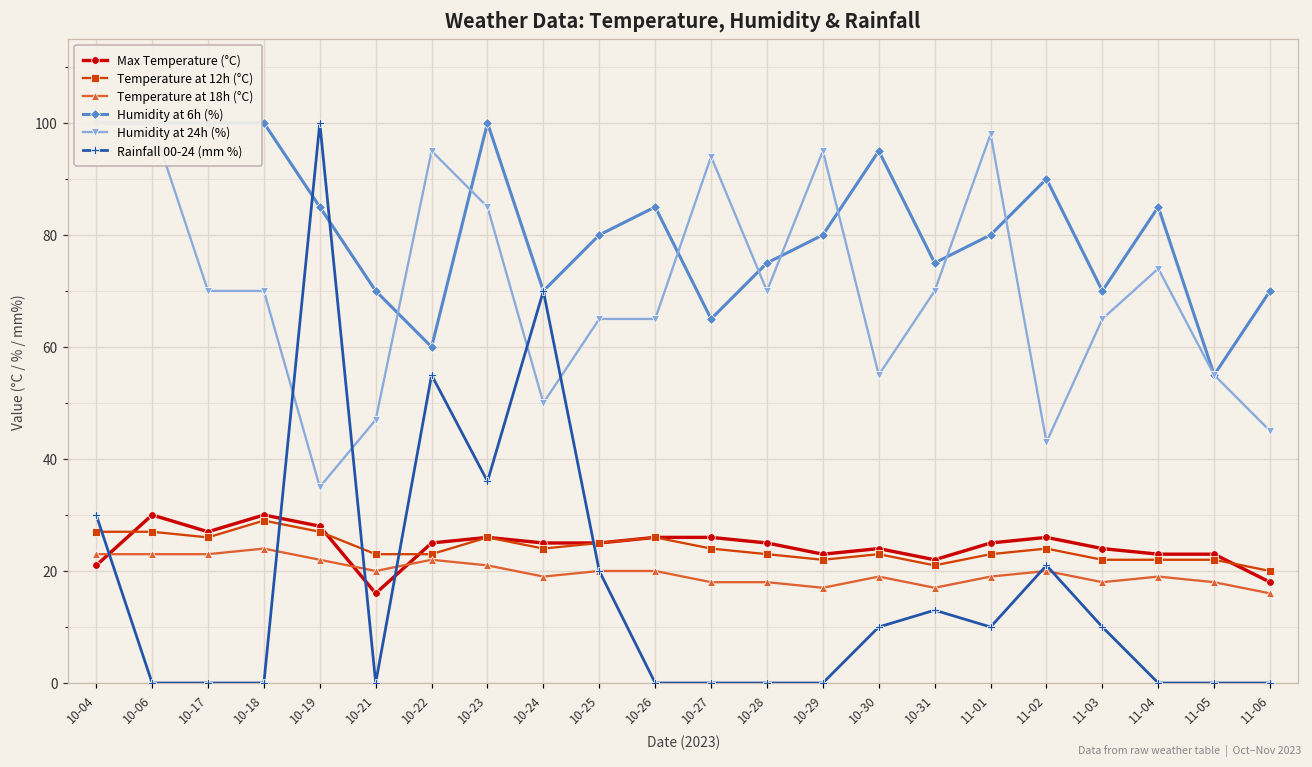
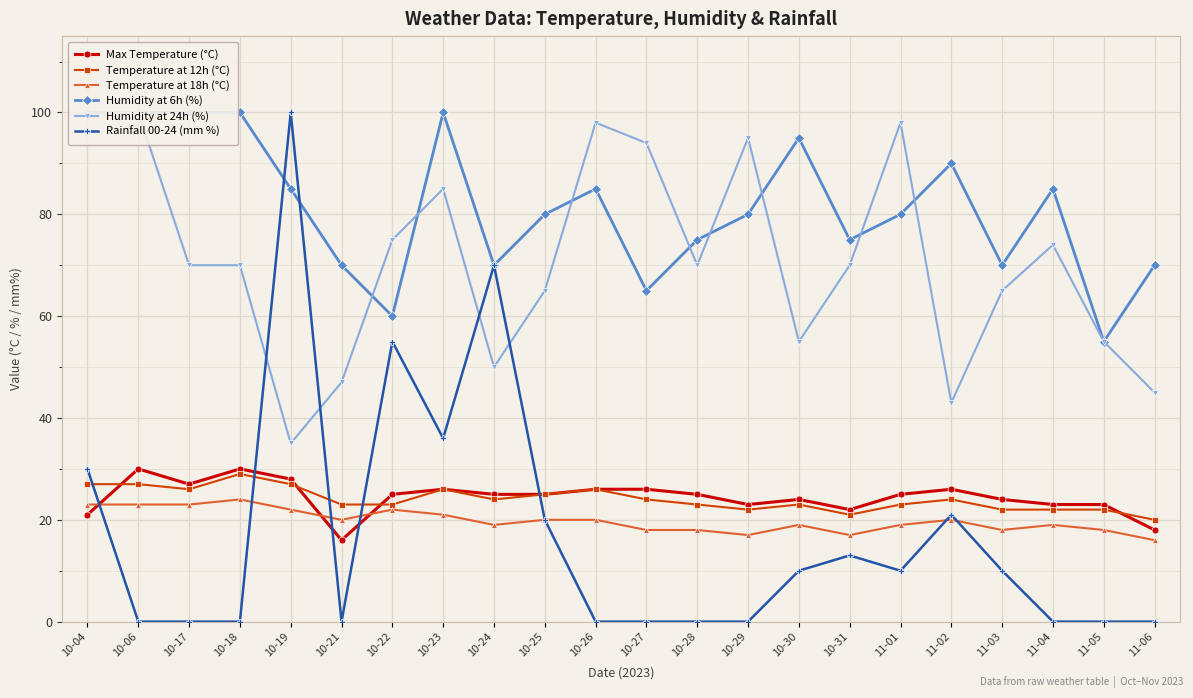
  {
    "Max Temperature (°C)": {
      "10-04": 21,
      "10-06": 30,
      "10-17": 27,
      "10-18": 30,
      "10-19": 28,
      "10-21": 16,
      "10-22": 25,
      "10-24": 25,
      "10-27": 26,
      "10-28": 25,
      "10-29": 23,
      "10-30": 24,
      "10-31": 22,
      "11-01": 25,
      "11-02": 26,
      "11-03": 24,
      "11-04": 23,
      "11-05": 23,
      "11-06": 18
    },
    "Humidity at 6h (%)": {
      "10-18": 100,
      "10-19": 85,
      "10-21": 70,
      "10-22": 60,
      "10-23": 100,
      "10-25": 80,
      "10-26": 85,
      "10-27": 65,
      "10-28": 75,
      "10-29": 80,
      "10-30": 95,
      "10-31": 75,
      "11-01": 80,
      "11-02": 90,
      "11-03": 70,
      "11-04": 85,
      "11-06": 70
    },
    "Humidity at 24h (%)": {
      "10-17": 70,
      "10-18": 70,
      "10-19": 35,
      "10-21": 47,
-     "10-22": 95,
+     "10-22": 75,
      "10-23": 85,
      "10-24": 50,
      "10-25": 65,
-     "10-26": 65,
+     "10-26": 98,
      "10-27": 94,
      "10-28": 70,
      "10-29": 95,
      "10-30": 55,
      "10-31": 70,
      "11-01": 98,
      "11-02": 43,
      "11-03": 65,
      "11-04": 74,
      "11-06": 45
    },
    "Rainfall 00-24 (mm %)": {
      "10-04": 30,
      "10-06": 0,
      "10-17": 0,
      "10-18": 0,
      "10-19": 100,
      "10-21": 0,
      "10-22": 55,
      "10-23": 36,
      "10-26": 0,
      "10-27": 0,
      "10-28": 0,
      "10-29": 0,
      "10-30": 10,
      "10-31": 13,
      "11-01": 10,
      "11-02": 21,
      "11-03": 10,
      "11-04": 0,
      "11-05": 0,
      "11-06": 0
    }
  }
